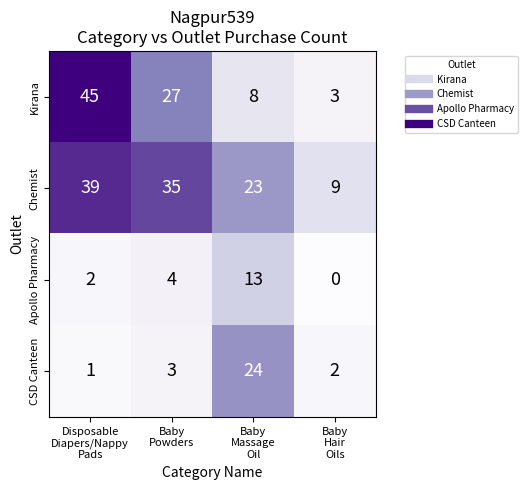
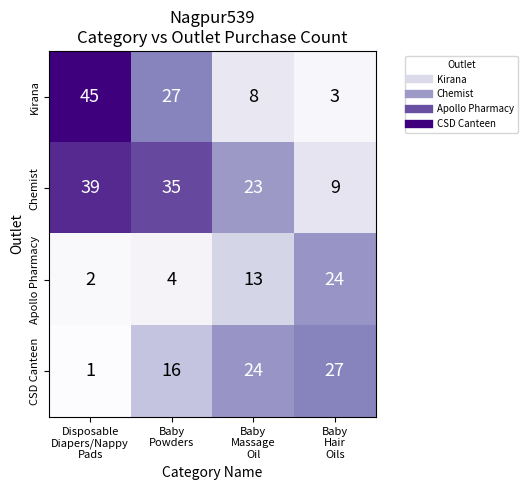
  {
    "Kirana": {
      "Disposable Diapers/Nappy Pads": 45,
      "Baby Powders": 27,
      "Baby Massage Oil": 8,
      "Baby Hair Oils": 3
    },
    "Chemist": {
      "Disposable Diapers/Nappy Pads": 39,
      "Baby Powders": 35,
      "Baby Massage Oil": 23,
      "Baby Hair Oils": 9
    },
    "Apollo Pharmacy": {
      "Disposable Diapers/Nappy Pads": 2,
      "Baby Powders": 4,
      "Baby Massage Oil": 13,
-     "Baby Hair Oils": 0
+     "Baby Hair Oils": 24
    },
    "CSD Canteen": {
      "Disposable Diapers/Nappy Pads": 1,
-     "Baby Powders": 3,
+     "Baby Powders": 16,
      "Baby Massage Oil": 24,
-     "Baby Hair Oils": 2
+     "Baby Hair Oils": 27
    }
  }
